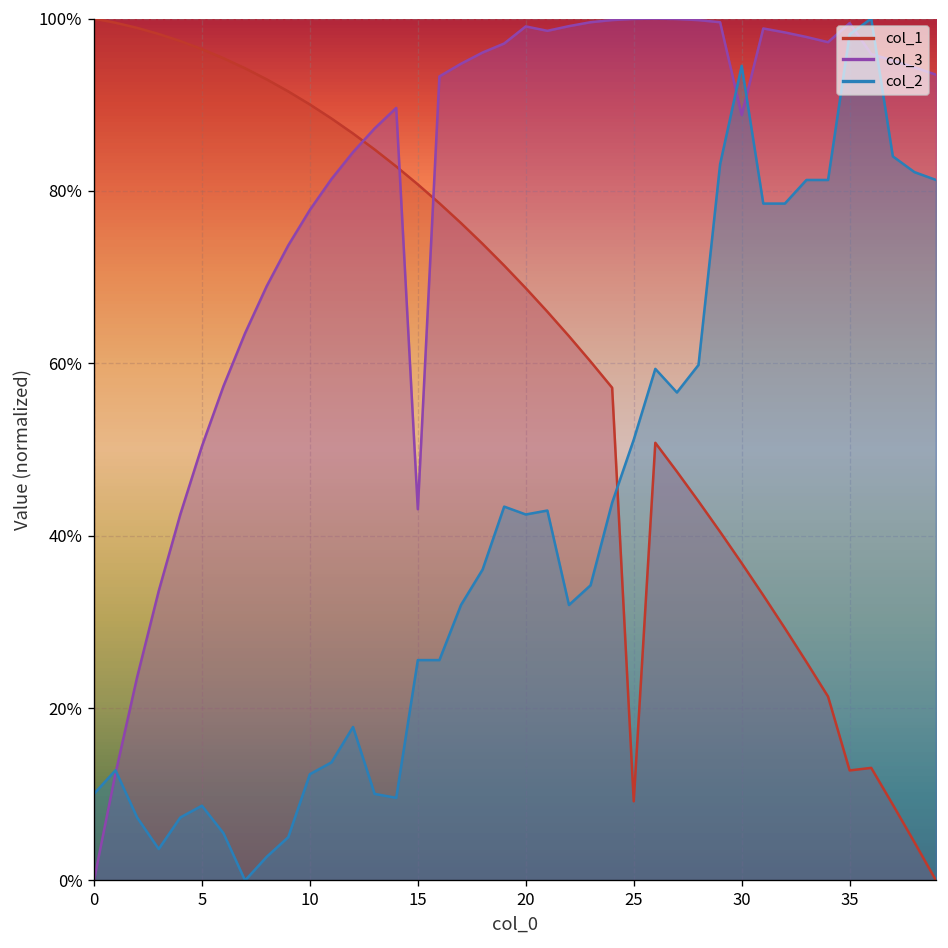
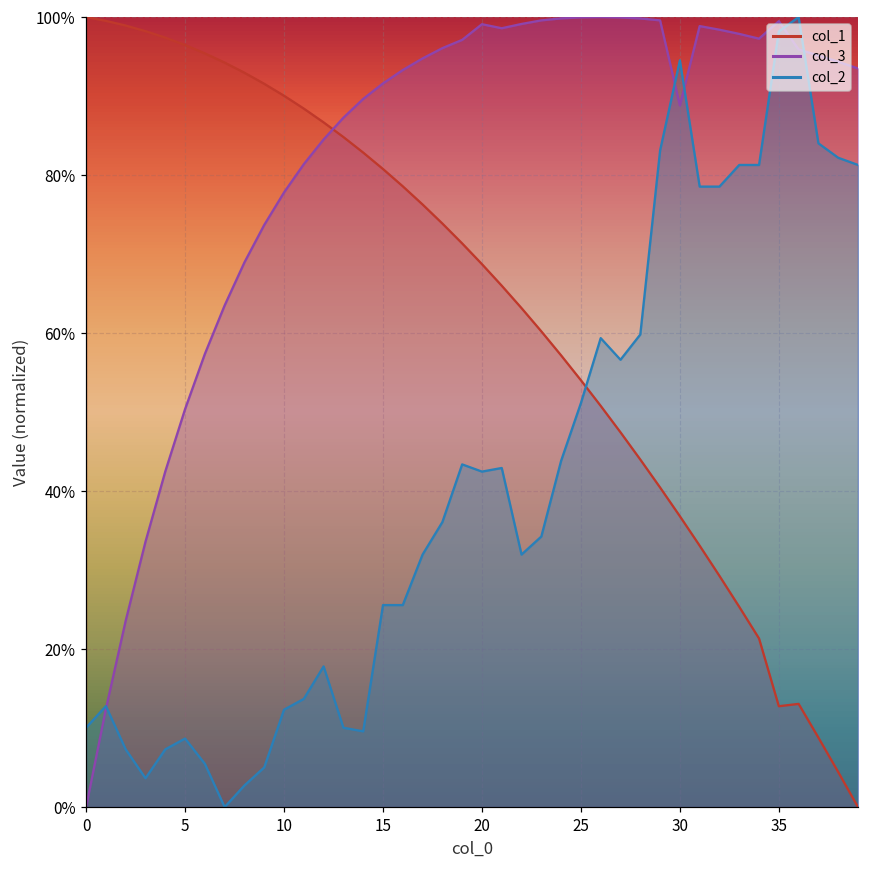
  {
    "col_1": {
      "0": "100%",
      "5": "96%",
      "10": "90%",
      "15": "81%",
      "20": "69%",
-     "25": "9%",
+     "25": "54%",
      "30": "37%",
      "35": "13%"
    },
    "col_3": {
      "0": "0%",
      "5": "50%",
      "10": "78%",
-     "15": "43%",
+     "15": "92%",
      "20": "99%",
      "25": "100%",
      "30": "89%",
      "35": "99%"
    },
    "col_2": {
      "0": "10%",
      "5": "9%",
      "10": "12%",
      "15": "26%",
      "20": "42%",
      "25": "51%",
      "30": "95%"
    }
  }
